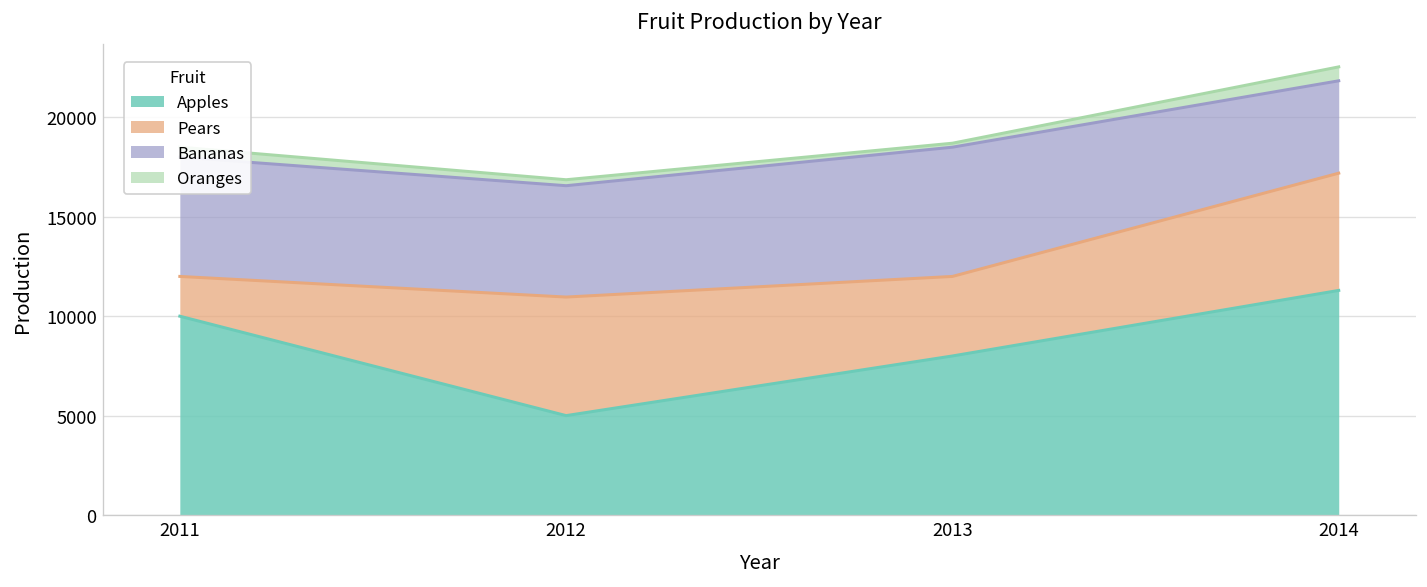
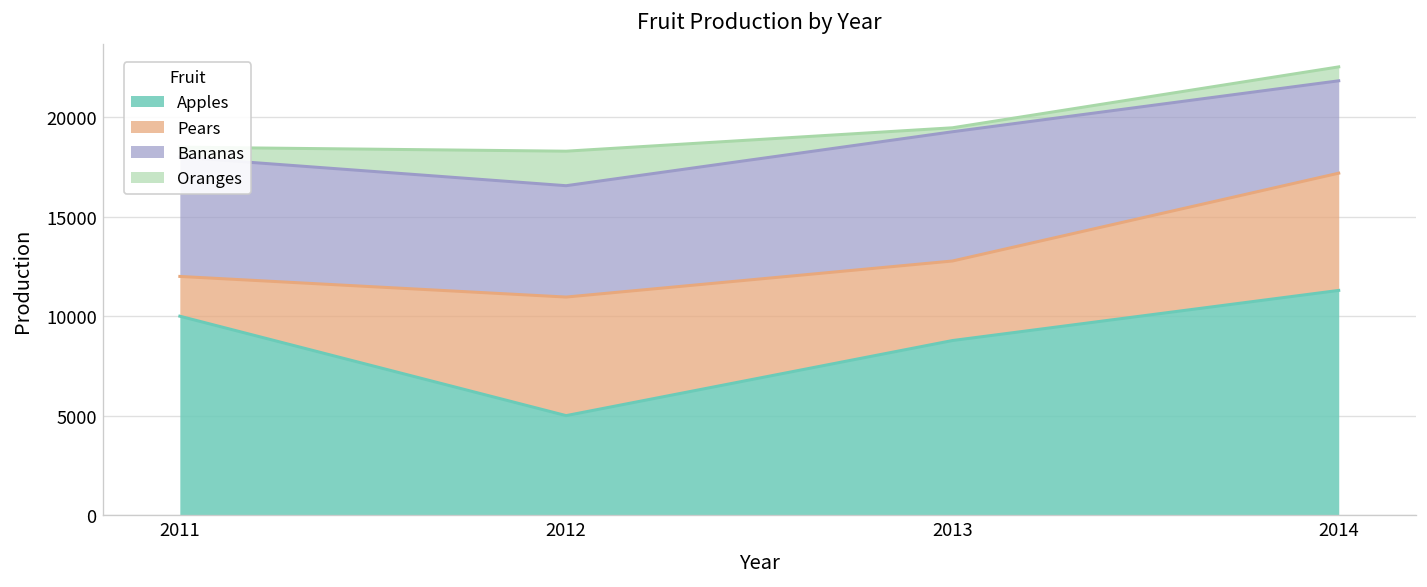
  {
    "Apples": {
      "2011": 10000,
      "2012": 5000,
-     "2013": 8000,
+     "2013": 8800,
      "2014": 11300
    },
    "Pears": {
      "2011": 2000,
      "2012": 6000,
      "2013": 4000,
      "2014": 5900
    },
    "Bananas": {
      "2012": 5600,
      "2013": 6500,
      "2014": 4600
    },
    "Oranges": {
-     "2012": 300,
+     "2012": 1700,
      "2013": 200,
      "2014": 700
    }
  }
